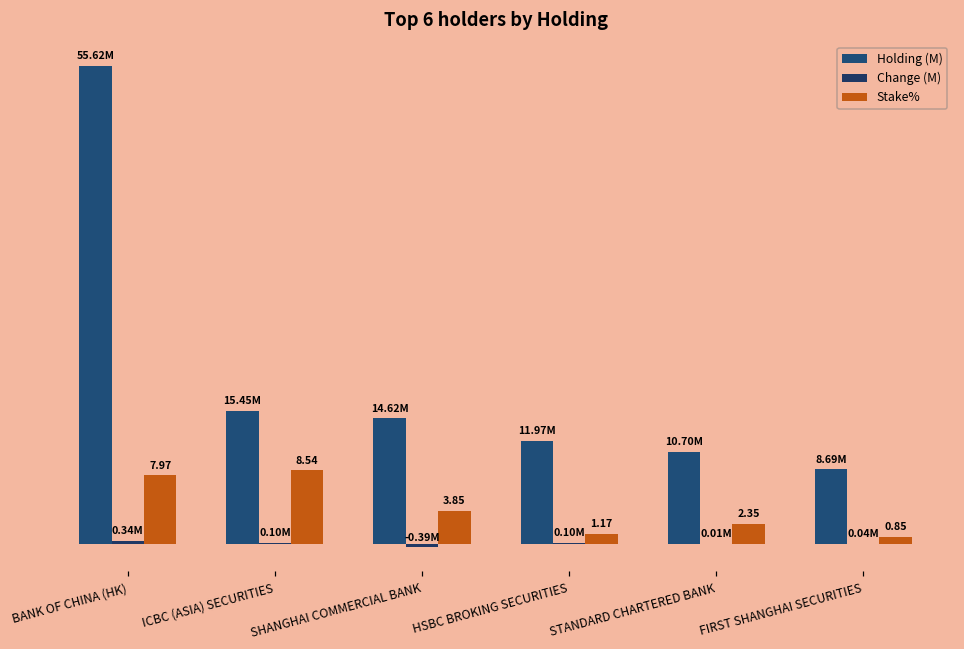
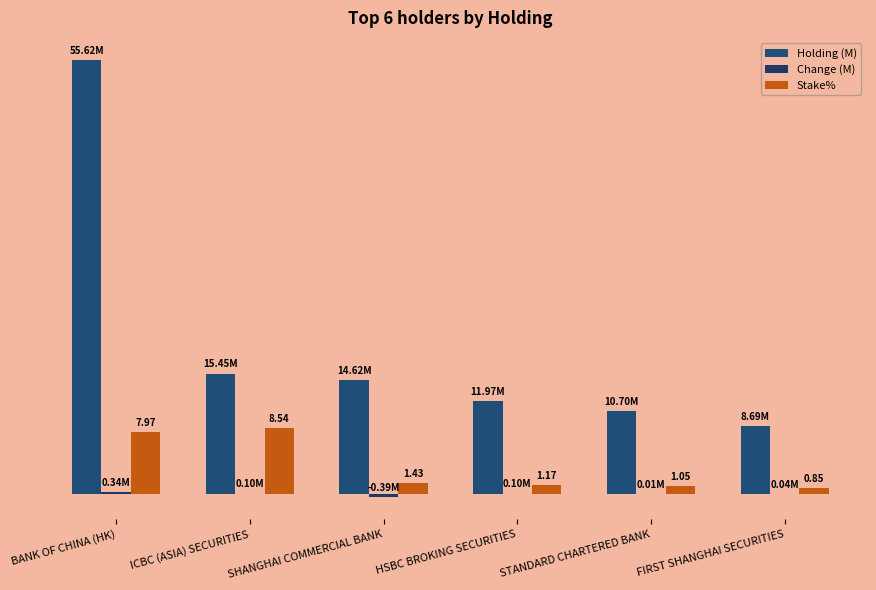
  {
    "Stake%": {
      "BANK OF CHINA (HK)": 7.97,
      "ICBC (ASIA) SECURITIES": 8.54,
-     "SHANGHAI COMMERCIAL BANK": 3.85,
+     "SHANGHAI COMMERCIAL BANK": 1.43,
      "HSBC BROKING SECURITIES": 1.17,
-     "STANDARD CHARTERED BANK": 2.35,
+     "STANDARD CHARTERED BANK": 1.05,
      "FIRST SHANGHAI SECURITIES": 0.85
    }
  }
